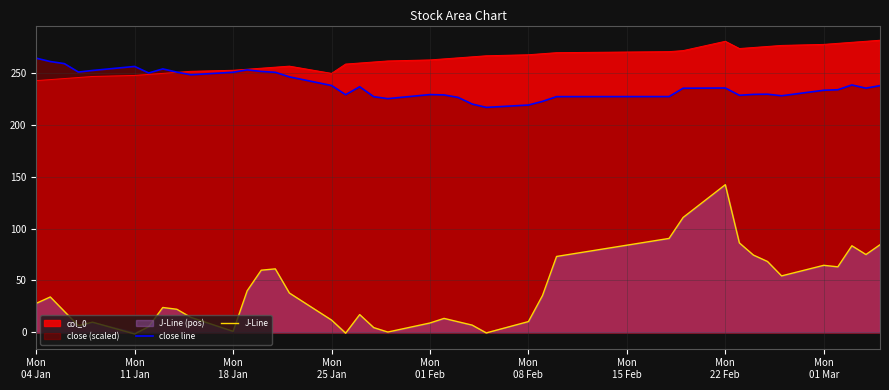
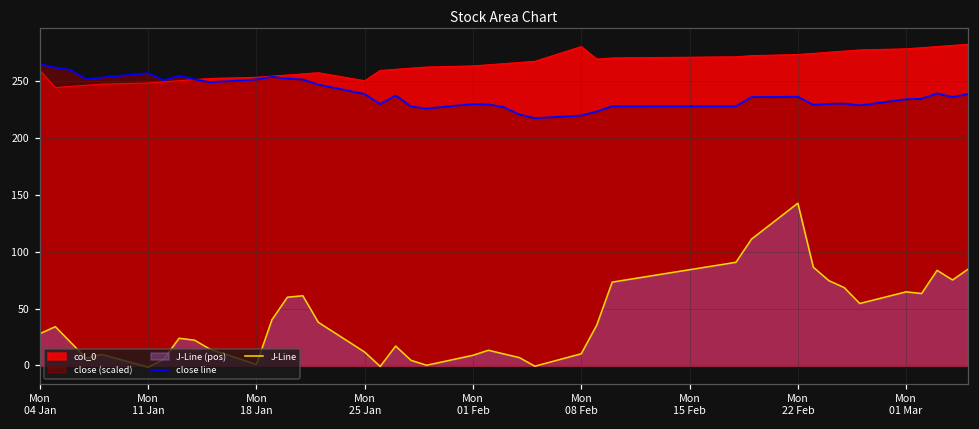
  {
    "col_0": {
-     "Mon 04 Jan": 243,
+     "Mon 04 Jan": 259,
      "Mon 11 Jan": 248,
      "Mon 25 Jan": 250,
      "Mon 01 Feb": 263,
-     "Mon 08 Feb": 268,
-     "Mon 22 Feb": 281,
+     "Mon 08 Feb": 280,
+     "Mon 22 Feb": 273,
      "Mon 01 Mar": 278
    },
    "close (scaled)": {
      "Mon 04 Jan": 265,
      "Mon 11 Jan": 257,
      "Mon 25 Jan": 238,
      "Mon 01 Feb": 230,
      "Mon 08 Feb": 219,
      "Mon 22 Feb": 236,
      "Mon 01 Mar": 234
    }
  }
